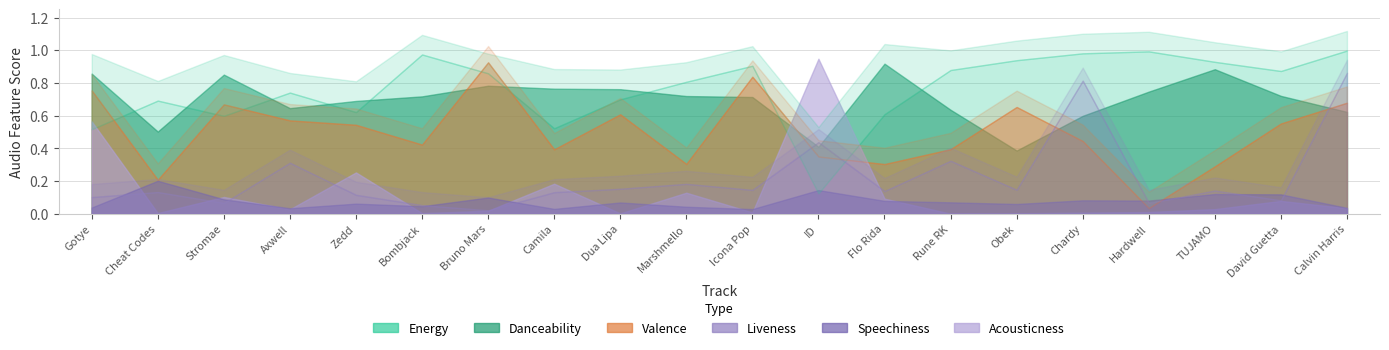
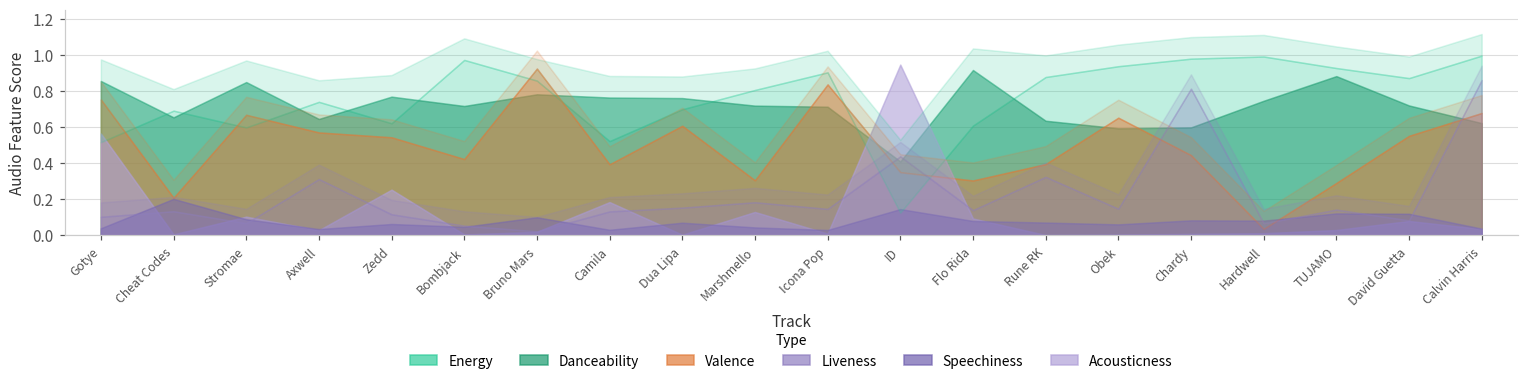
  {
    "Danceability": {
-     "Cheat Codes": 0.50,
+     "Cheat Codes": 0.66,
      "Stromae": 0.85,
      "Axwell": 0.65,
-     "Zedd": 0.69,
+     "Zedd": 0.77,
      "Bombjack": 0.72,
      "Bruno Mars": 0.78,
      "Camila": 0.77,
      "Dua Lipa": 0.76,
      "Marshmello": 0.72,
      "Icona Pop": 0.71,
      "ID": 0.41,
      "Flo Rida": 0.92,
      "Rune RK": 0.64,
-     "Obek": 0.39,
+     "Obek": 0.59,
      "Chardy": 0.60,
      "Hardwell": 0.75,
      "TUJAMO": 0.88,
      "David Guetta": 0.72,
      "Calvin Harris": 0.62
    }
  }
